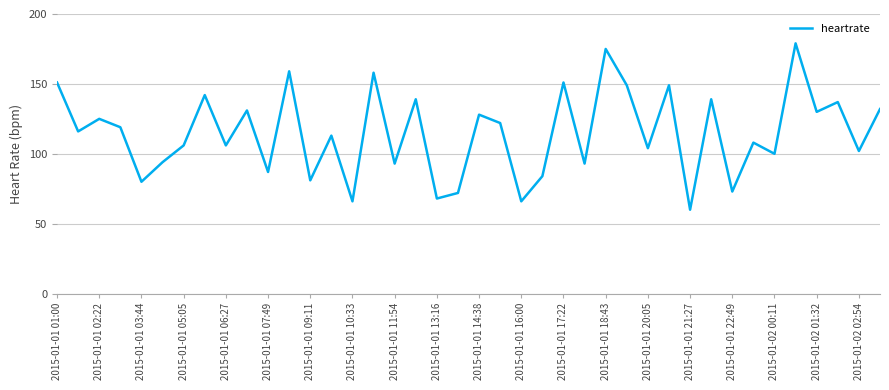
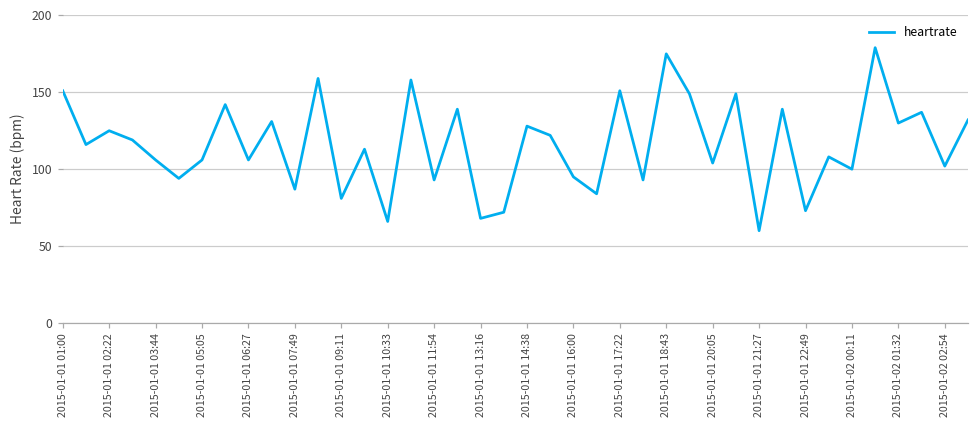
  {
    "2015-01-01 01:00": 151,
    "2015-01-01 02:22": 125,
-   "2015-01-01 03:44": 80,
+   "2015-01-01 03:44": 106,
    "2015-01-01 05:05": 106,
    "2015-01-01 06:27": 106,
    "2015-01-01 07:49": 87,
    "2015-01-01 09:11": 81,
    "2015-01-01 10:33": 66,
    "2015-01-01 11:54": 93,
    "2015-01-01 13:16": 68,
    "2015-01-01 14:38": 128,
-   "2015-01-01 16:00": 66,
+   "2015-01-01 16:00": 95,
    "2015-01-01 17:22": 151,
    "2015-01-01 18:43": 175,
    "2015-01-01 20:05": 104,
    "2015-01-01 21:27": 60,
    "2015-01-01 22:49": 73,
    "2015-01-02 00:11": 100,
    "2015-01-02 01:32": 130,
    "2015-01-02 02:54": 102
  }
